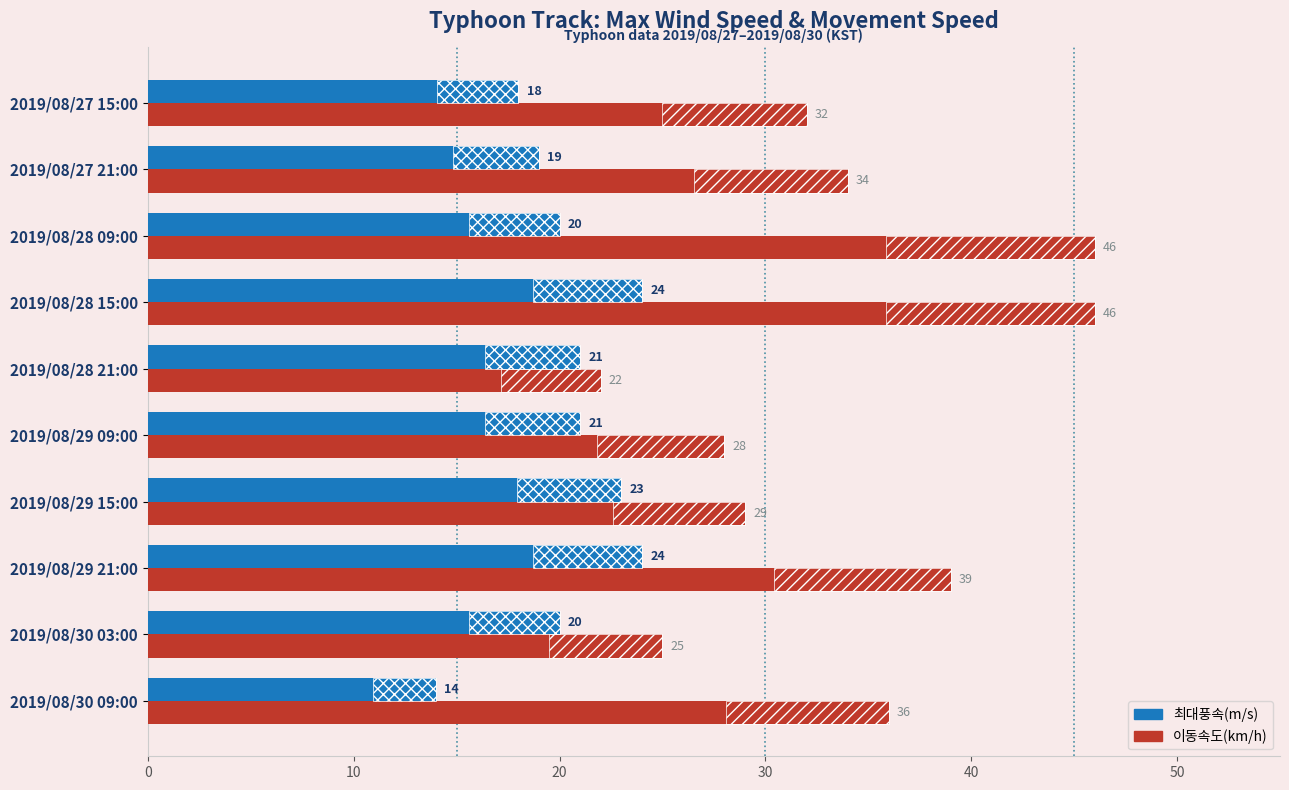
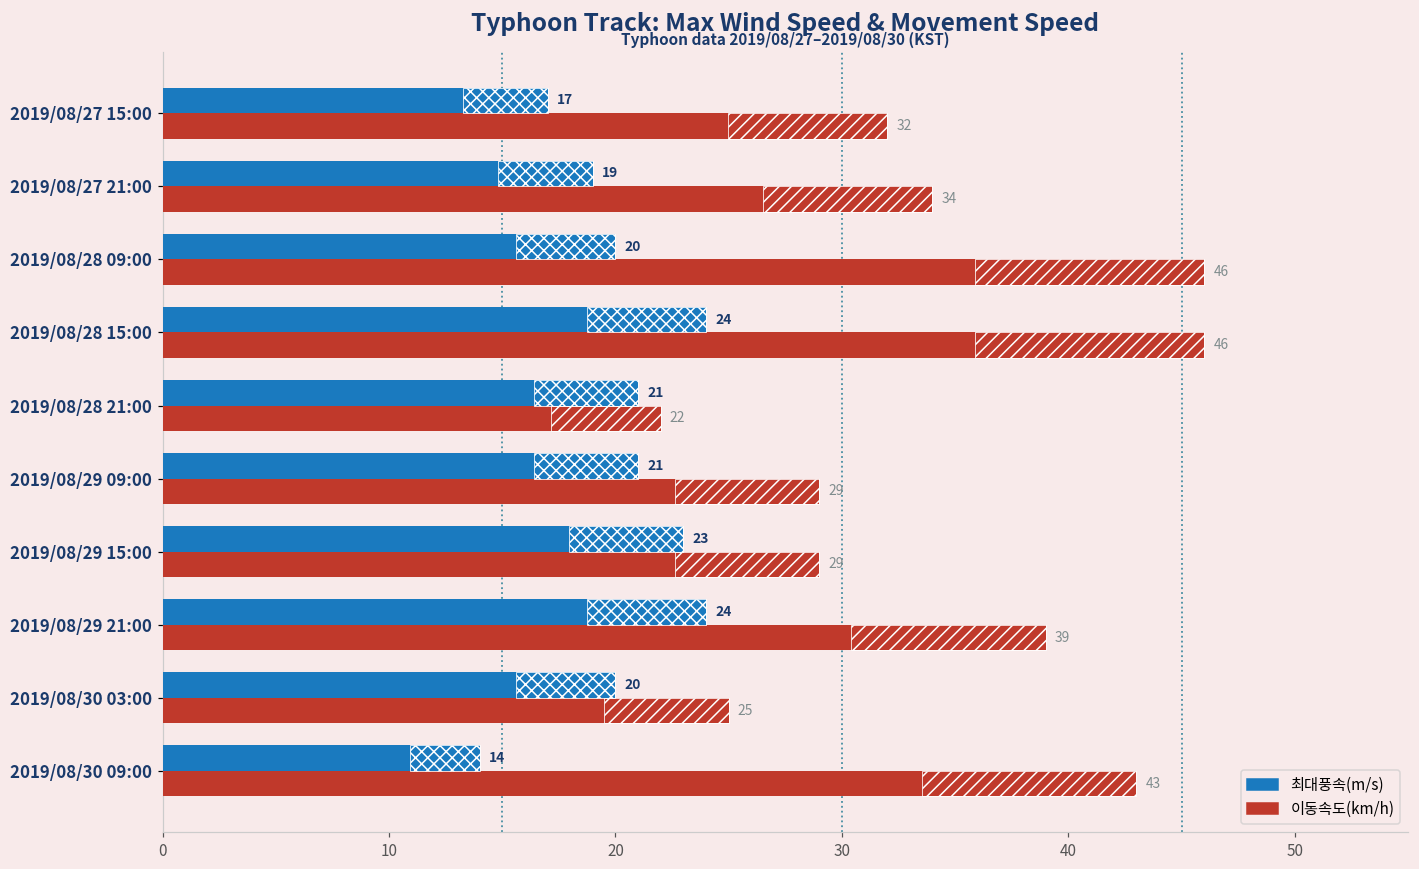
  {
    "최대풍속(m/s)": {
-     "2019/08/27 15:00": 18,
+     "2019/08/27 15:00": 17,
      "2019/08/27 21:00": 19,
      "2019/08/28 09:00": 20,
      "2019/08/28 15:00": 24,
      "2019/08/28 21:00": 21,
      "2019/08/29 09:00": 21,
      "2019/08/29 15:00": 23,
      "2019/08/29 21:00": 24,
      "2019/08/30 03:00": 20,
      "2019/08/30 09:00": 14
    },
    "이동속도(km/h)": {
      "2019/08/27 15:00": 32,
      "2019/08/27 21:00": 34,
      "2019/08/28 09:00": 46,
      "2019/08/28 15:00": 46,
      "2019/08/28 21:00": 22,
-     "2019/08/29 09:00": 28,
+     "2019/08/29 09:00": 29,
      "2019/08/29 15:00": 29,
      "2019/08/29 21:00": 39,
      "2019/08/30 03:00": 25,
-     "2019/08/30 09:00": 36
+     "2019/08/30 09:00": 43
    }
  }
